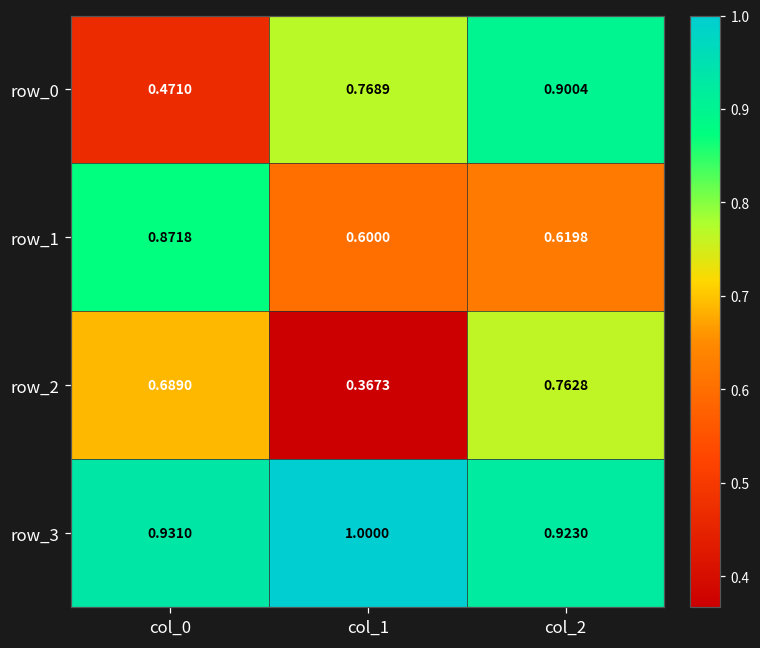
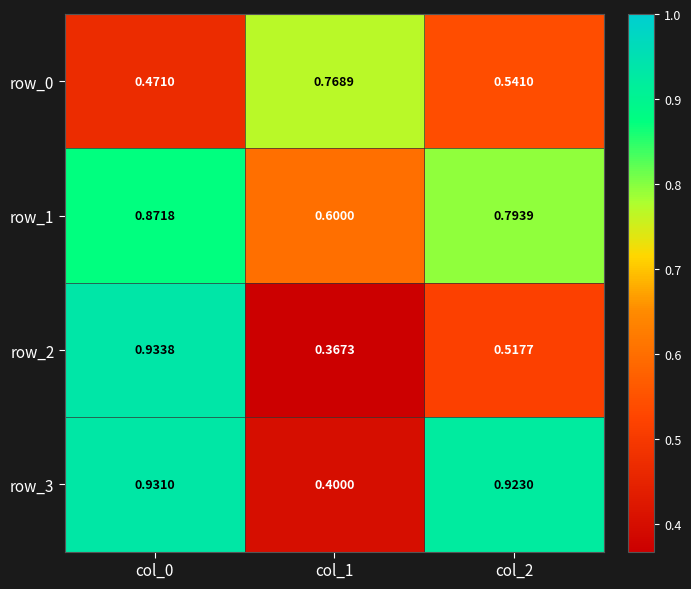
  {
    "row_0": {
      "col_0": 0.4710,
      "col_1": 0.7689,
-     "col_2": 0.9004
+     "col_2": 0.5410
    },
    "row_1": {
      "col_0": 0.8718,
      "col_1": 0.6000,
-     "col_2": 0.6198
+     "col_2": 0.7939
    },
    "row_2": {
-     "col_0": 0.6890,
+     "col_0": 0.9338,
      "col_1": 0.3673,
-     "col_2": 0.7628
+     "col_2": 0.5177
    },
    "row_3": {
      "col_0": 0.9310,
-     "col_1": 1.0000,
+     "col_1": 0.4000,
      "col_2": 0.9230
    }
  }
